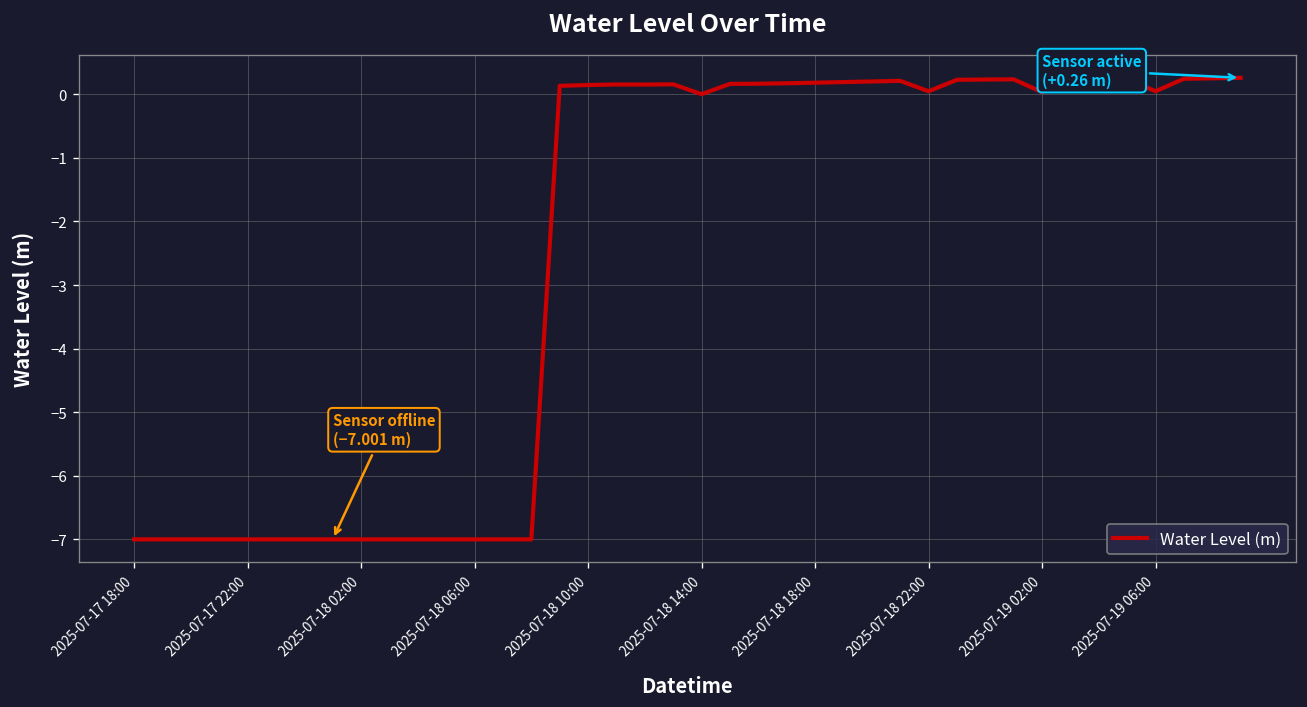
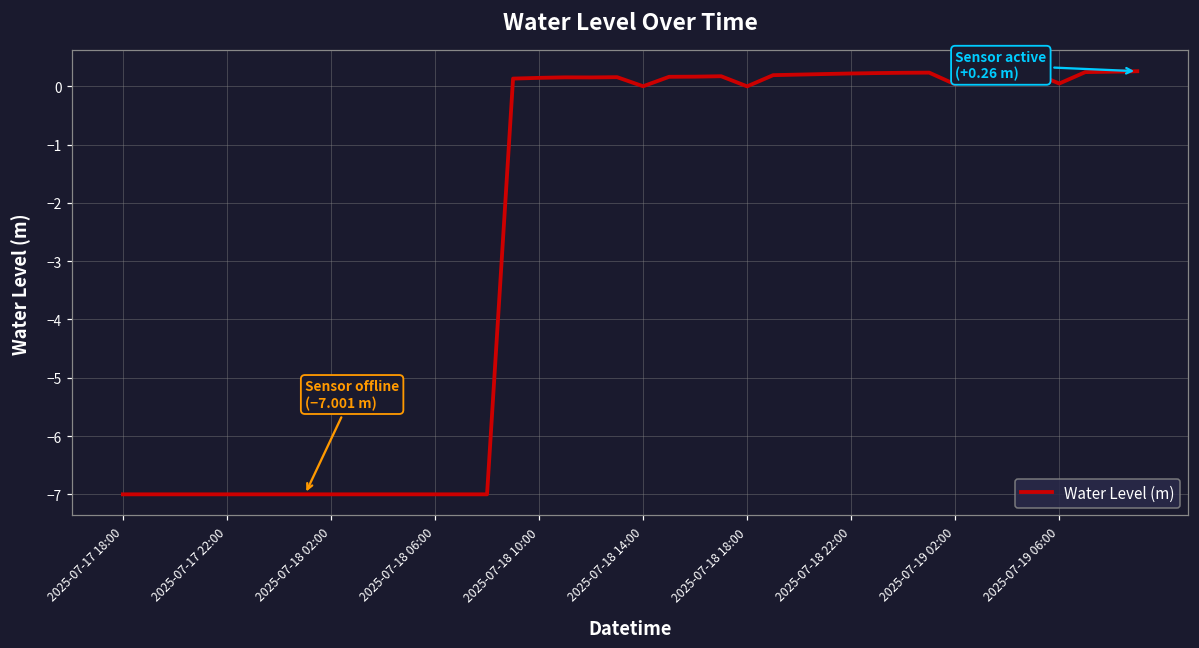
  {
    "2025-07-17 18:00": -7.0,
    "2025-07-17 22:00": -7.0,
    "2025-07-18 06:00": -7.0,
    "2025-07-18 10:00": 0.1,
    "2025-07-18 14:00": 0.0,
-   "2025-07-18 18:00": 0.2,
-   "2025-07-18 22:00": 0.0,
+   "2025-07-18 18:00": 0.0,
+   "2025-07-18 22:00": 0.2,
    "2025-07-19 06:00": 0.0
  }
